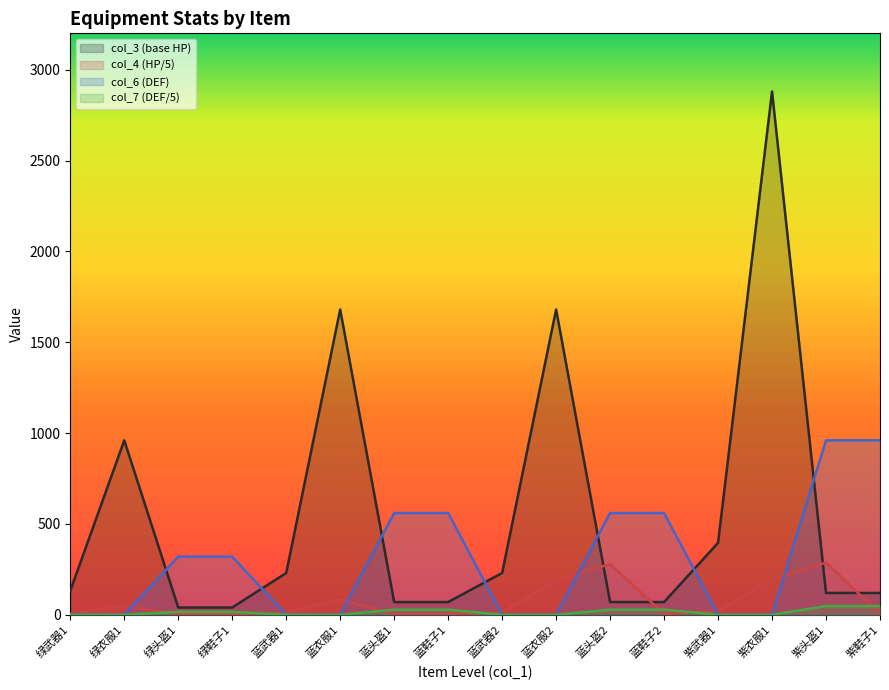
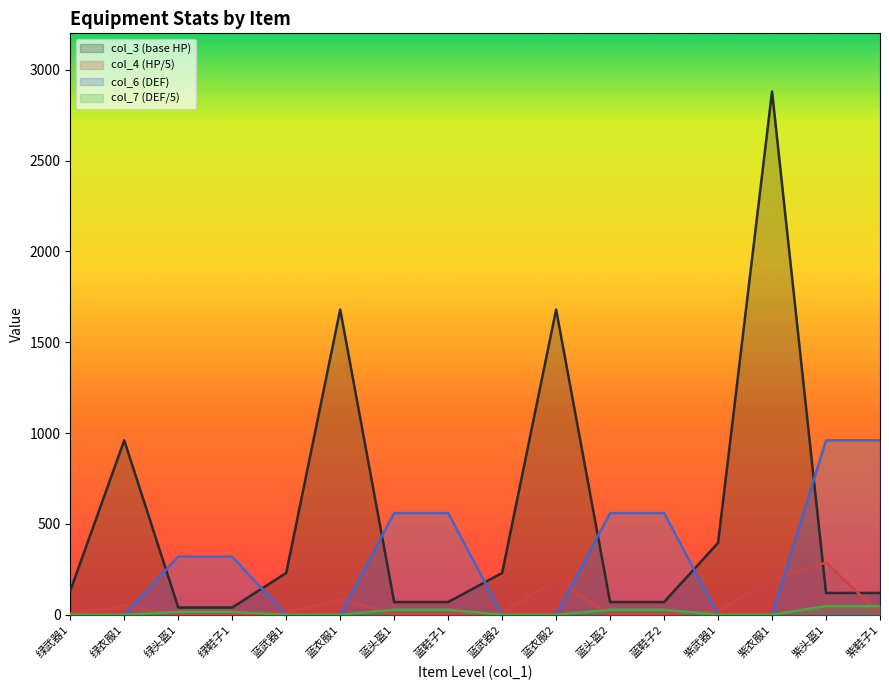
  {
    "col_4 (HP/5)": {
      "绿衣服1": 50,
      "蓝衣服1": 80,
      "蓝头盔1": 0,
      "蓝鞋子1": 0,
      "蓝衣服2": 190,
-     "蓝头盔2": 280,
+     "蓝头盔2": 0,
      "蓝鞋子2": 0,
      "紫武器1": 20,
      "紫衣服1": 200,
      "紫头盔1": 290,
      "紫鞋子1": 10
    }
  }
